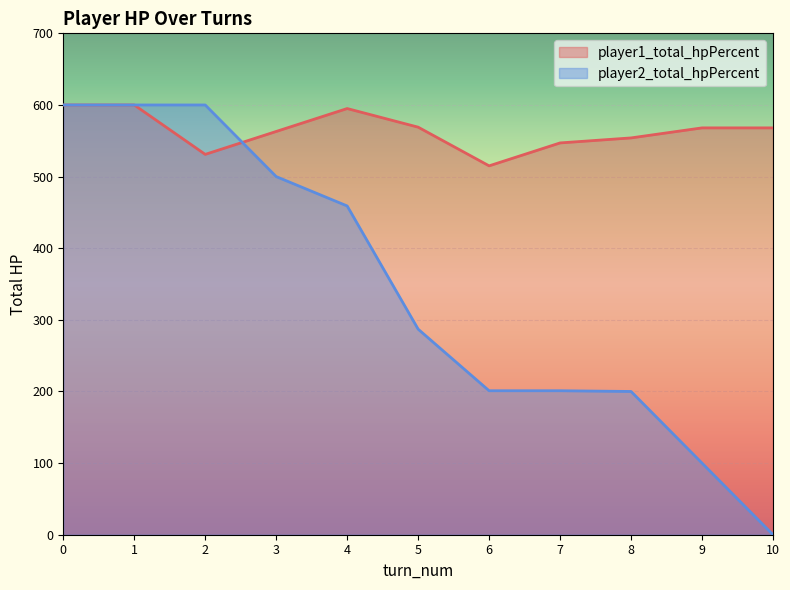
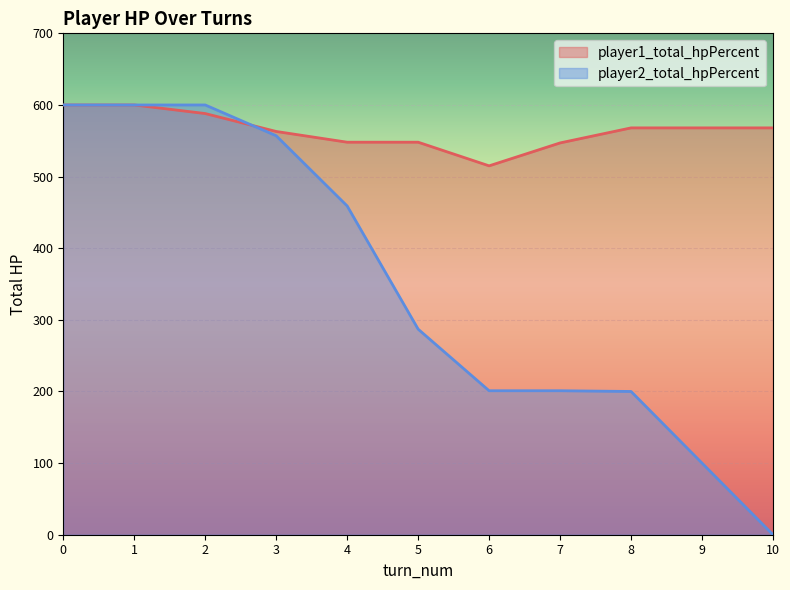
  {
    "player1_total_hpPercent": {
-     "2": 530,
+     "2": 590,
      "3": 560,
-     "4": 600,
-     "5": 570,
+     "4": 550,
+     "5": 550,
      "6": 520,
      "7": 550,
-     "8": 550,
+     "8": 570,
      "9": 570,
      "10": 570
    },
    "player2_total_hpPercent": {
      "2": 600,
-     "3": 500,
+     "3": 560,
      "4": 460,
      "5": 290,
      "6": 200,
      "7": 200,
      "8": 200,
      "9": 100,
      "10": 0
    }
  }
